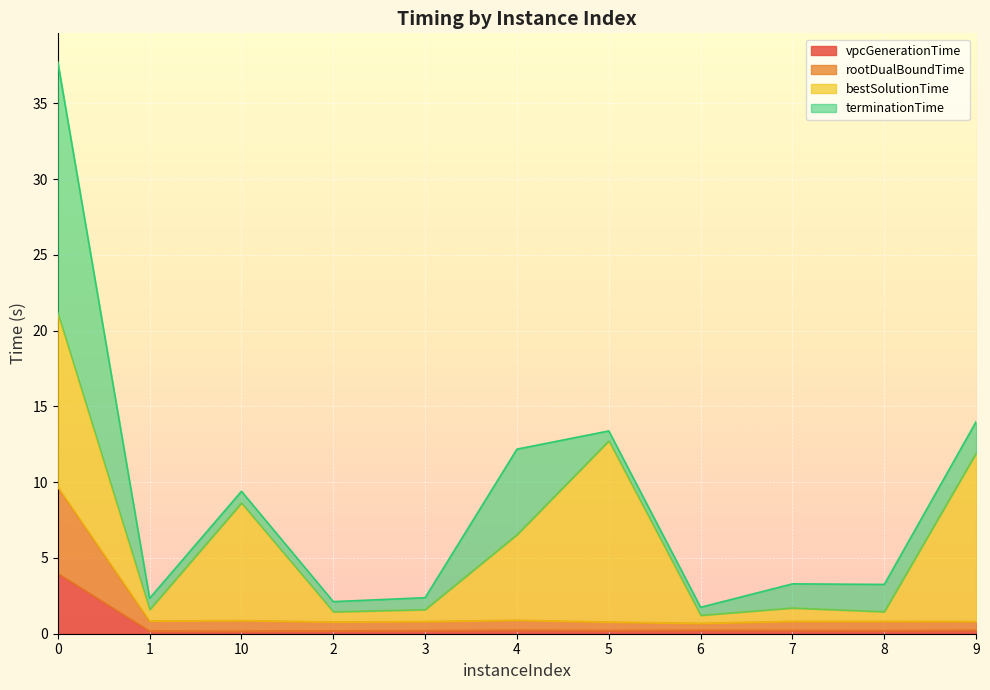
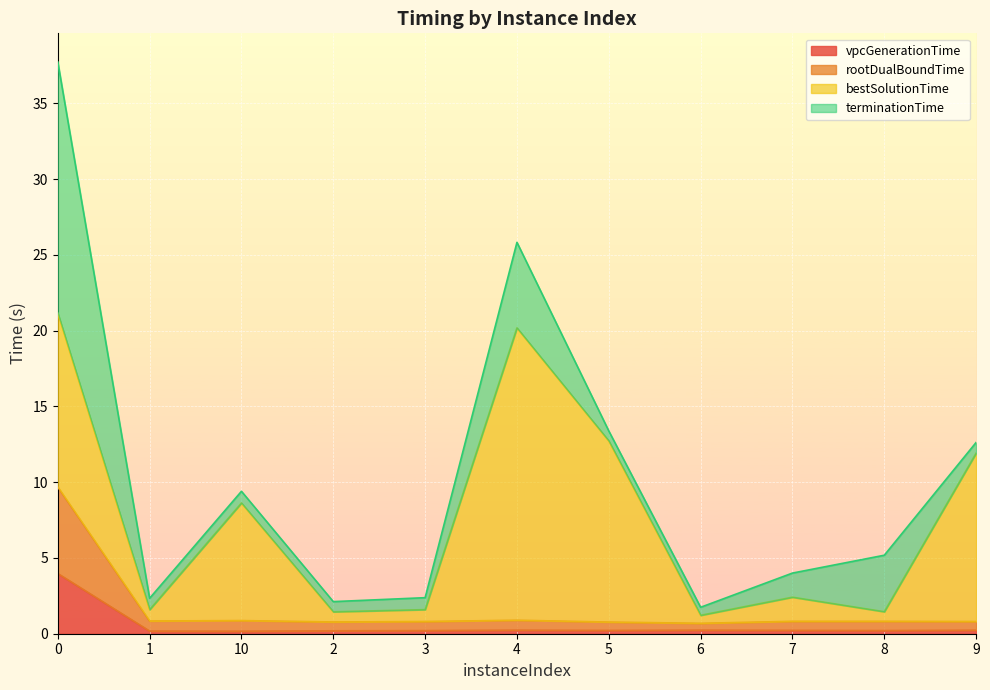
  {
    "bestSolutionTime": {
      "0": 11.5,
      "1": 0.7,
      "10": 7.8,
      "2": 0.7,
      "3": 0.8,
-     "4": 5.6,
+     "4": 19.3,
      "5": 12.0,
      "6": 0.5,
-     "7": 0.9,
+     "7": 1.6,
      "8": 0.6,
      "9": 11.1
    },
    "terminationTime": {
      "0": 16.6,
      "1": 0.8,
      "10": 0.8,
      "2": 0.7,
      "3": 0.8,
      "4": 5.6,
      "5": 0.7,
      "6": 0.5,
      "7": 1.6,
-     "8": 1.8,
-     "9": 2.1
+     "8": 3.7,
+     "9": 0.7
    }
  }
